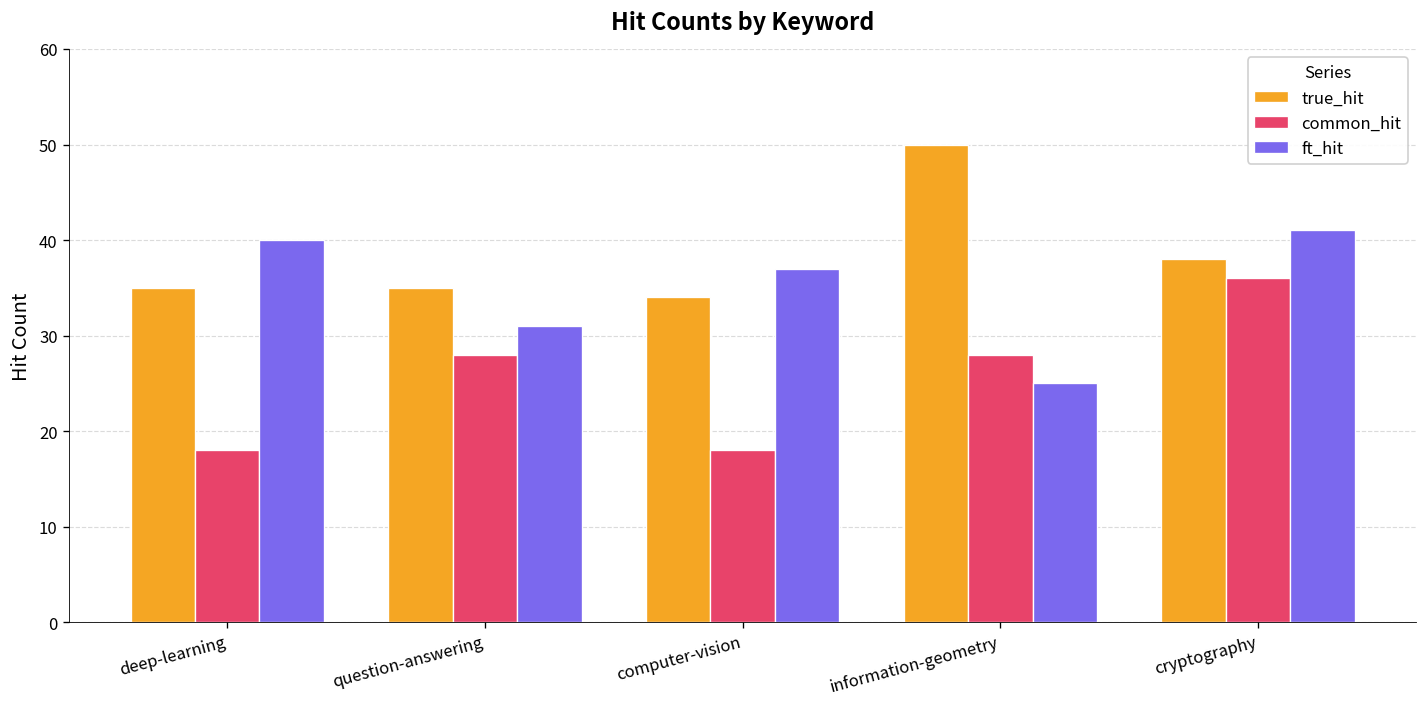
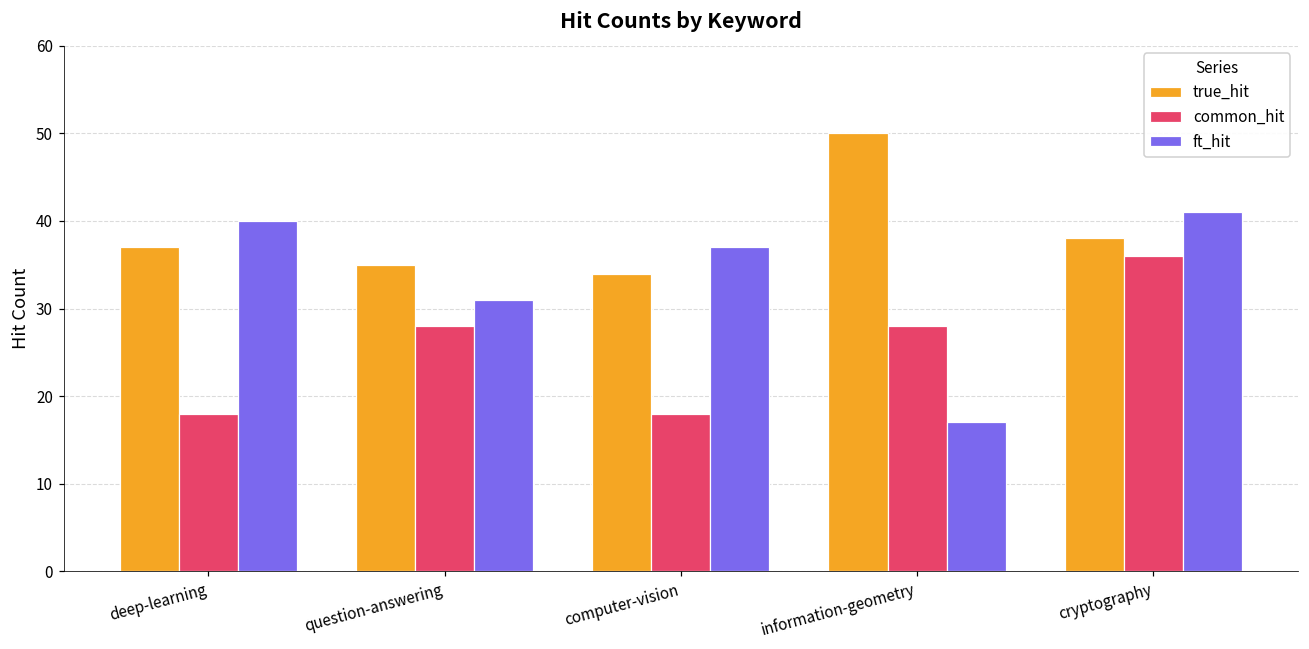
  {
    "true_hit": {
-     "deep-learning": 35,
+     "deep-learning": 37,
      "question-answering": 35,
      "computer-vision": 34,
      "information-geometry": 50,
      "cryptography": 38
    },
    "common_hit": {
      "deep-learning": 18,
      "question-answering": 28,
      "computer-vision": 18,
      "information-geometry": 28,
      "cryptography": 36
    },
    "ft_hit": {
      "deep-learning": 40,
      "question-answering": 31,
      "computer-vision": 37,
-     "information-geometry": 25,
+     "information-geometry": 17,
      "cryptography": 41
    }
  }
